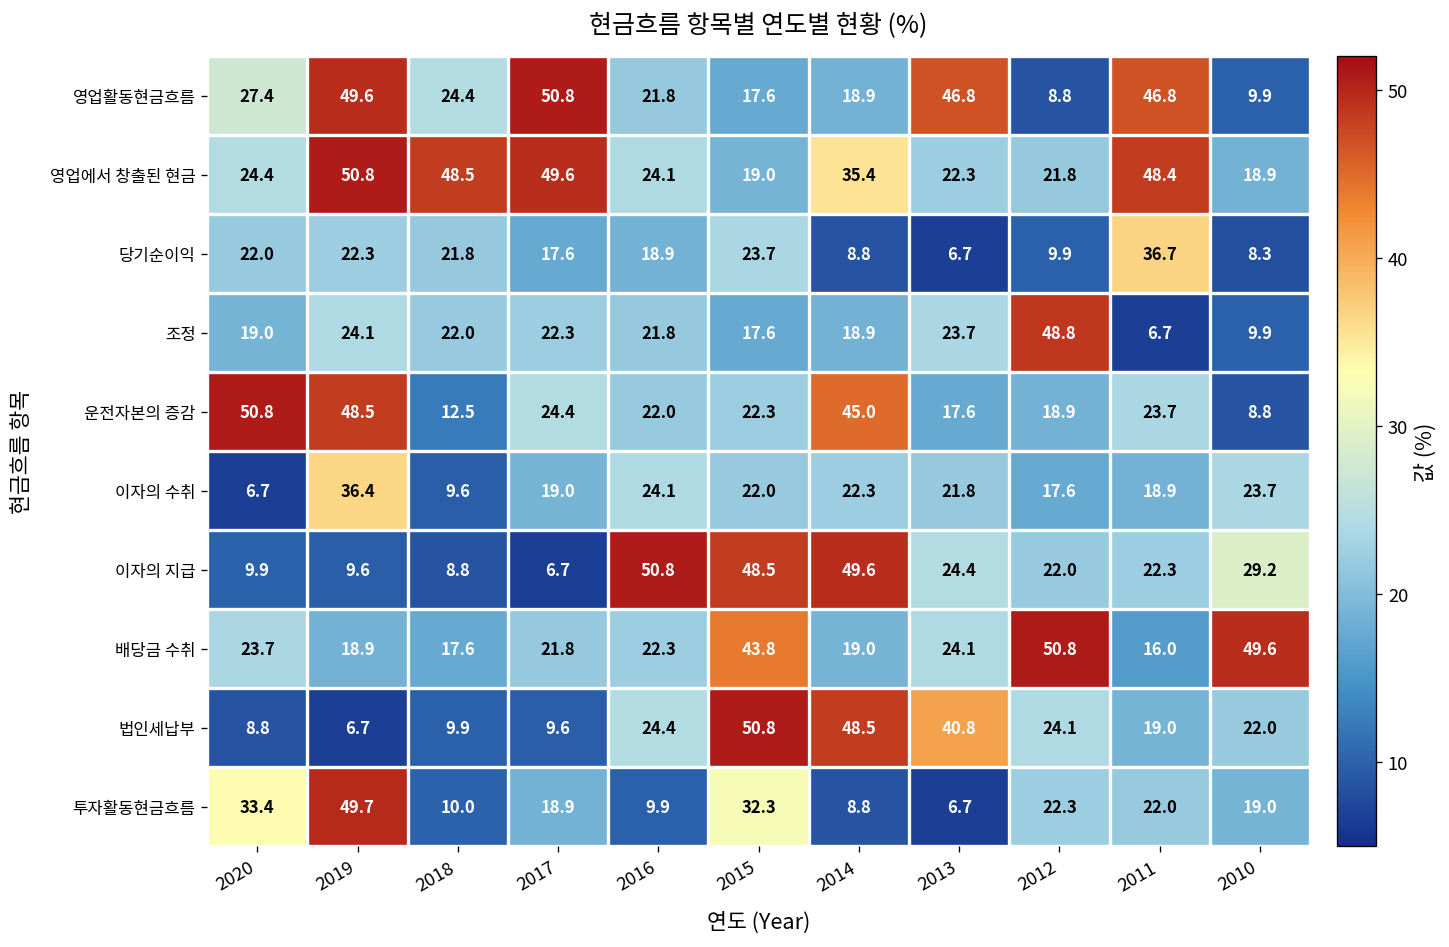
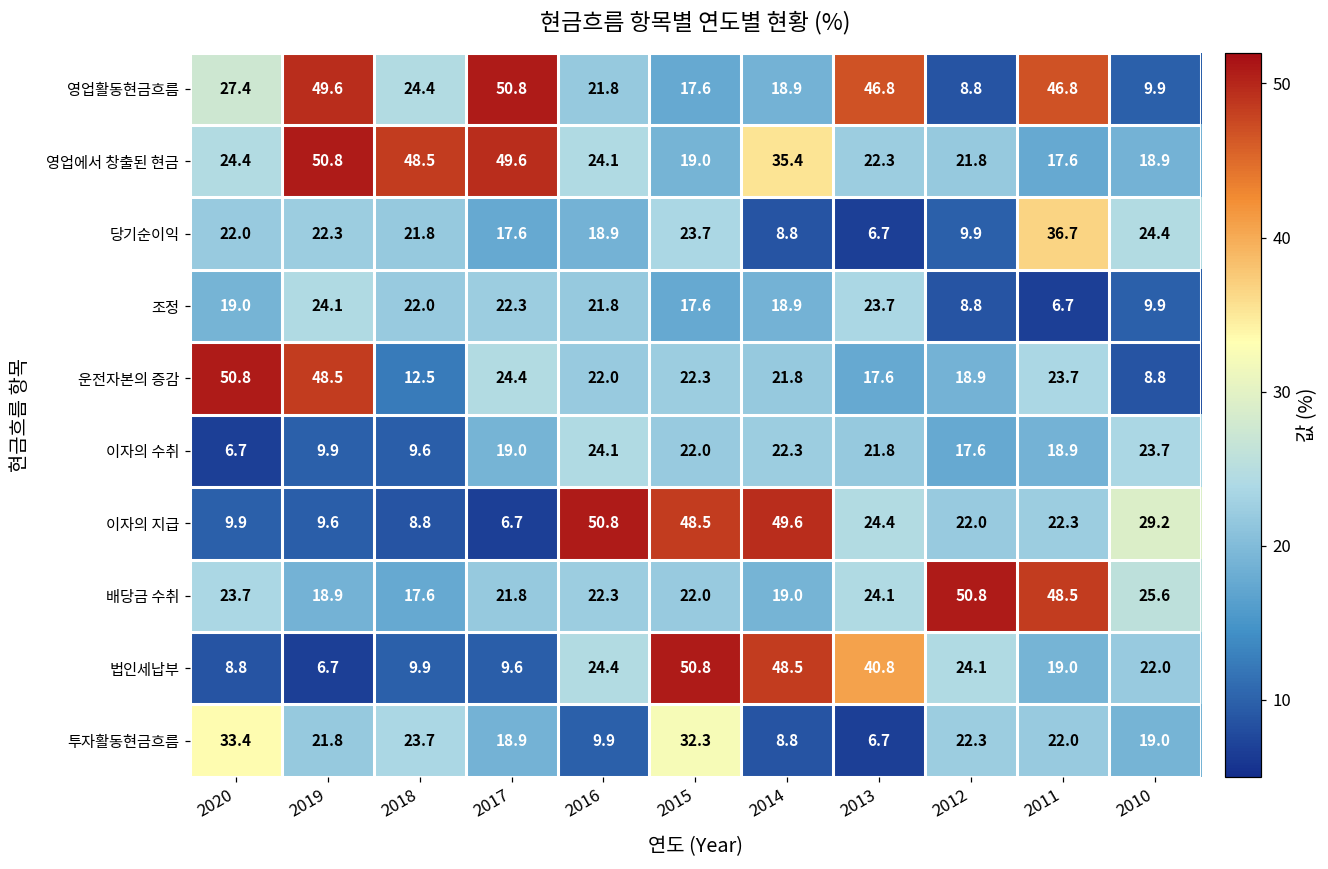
  {
    "영업활동현금흐름": {
      "2020": 27.4,
      "2019": 49.6,
      "2018": 24.4,
      "2017": 50.8,
      "2016": 21.8,
      "2015": 17.6,
      "2014": 18.9,
      "2013": 46.8,
      "2012": 8.8,
      "2011": 46.8,
      "2010": 9.9
    },
    "영업에서 창출된 현금": {
      "2020": 24.4,
      "2019": 50.8,
      "2018": 48.5,
      "2017": 49.6,
      "2016": 24.1,
      "2015": 19.0,
      "2014": 35.4,
      "2013": 22.3,
      "2012": 21.8,
-     "2011": 48.4,
+     "2011": 17.6,
      "2010": 18.9
    },
    "당기순이익": {
      "2020": 22.0,
      "2019": 22.3,
      "2018": 21.8,
      "2017": 17.6,
      "2016": 18.9,
      "2015": 23.7,
      "2014": 8.8,
      "2013": 6.7,
      "2012": 9.9,
      "2011": 36.7,
-     "2010": 8.3
+     "2010": 24.4
    },
    "조정": {
      "2020": 19.0,
      "2019": 24.1,
      "2018": 22.0,
      "2017": 22.3,
      "2016": 21.8,
      "2015": 17.6,
      "2014": 18.9,
      "2013": 23.7,
-     "2012": 48.8,
+     "2012": 8.8,
      "2011": 6.7,
      "2010": 9.9
    },
    "운전자본의 증감": {
      "2020": 50.8,
      "2019": 48.5,
      "2018": 12.5,
      "2017": 24.4,
      "2016": 22.0,
      "2015": 22.3,
-     "2014": 45.0,
+     "2014": 21.8,
      "2013": 17.6,
      "2012": 18.9,
      "2011": 23.7,
      "2010": 8.8
    },
    "이자의 수취": {
      "2020": 6.7,
-     "2019": 36.4,
+     "2019": 9.9,
      "2018": 9.6,
      "2017": 19.0,
      "2016": 24.1,
      "2015": 22.0,
      "2014": 22.3,
      "2013": 21.8,
      "2012": 17.6,
      "2011": 18.9,
      "2010": 23.7
    },
    "이자의 지급": {
      "2020": 9.9,
      "2019": 9.6,
      "2018": 8.8,
      "2017": 6.7,
      "2016": 50.8,
      "2015": 48.5,
      "2014": 49.6,
      "2013": 24.4,
      "2012": 22.0,
      "2011": 22.3,
      "2010": 29.2
    },
    "배당금 수취": {
      "2020": 23.7,
      "2019": 18.9,
      "2018": 17.6,
      "2017": 21.8,
      "2016": 22.3,
-     "2015": 43.8,
+     "2015": 22.0,
      "2014": 19.0,
      "2013": 24.1,
      "2012": 50.8,
-     "2011": 16.0,
-     "2010": 49.6
+     "2011": 48.5,
+     "2010": 25.6
    },
    "법인세납부": {
      "2020": 8.8,
      "2019": 6.7,
      "2018": 9.9,
      "2017": 9.6,
      "2016": 24.4,
      "2015": 50.8,
      "2014": 48.5,
      "2013": 40.8,
      "2012": 24.1,
      "2011": 19.0,
      "2010": 22.0
    },
    "투자활동현금흐름": {
      "2020": 33.4,
-     "2019": 49.7,
-     "2018": 10.0,
+     "2019": 21.8,
+     "2018": 23.7,
      "2017": 18.9,
      "2016": 9.9,
      "2015": 32.3,
      "2014": 8.8,
      "2013": 6.7,
      "2012": 22.3,
      "2011": 22.0,
      "2010": 19.0
    }
  }
